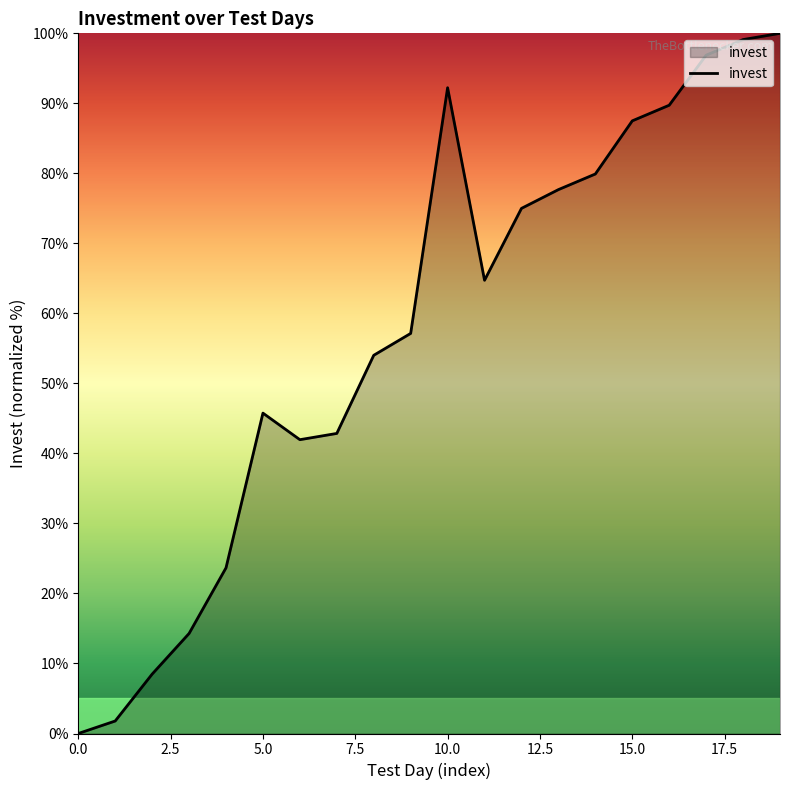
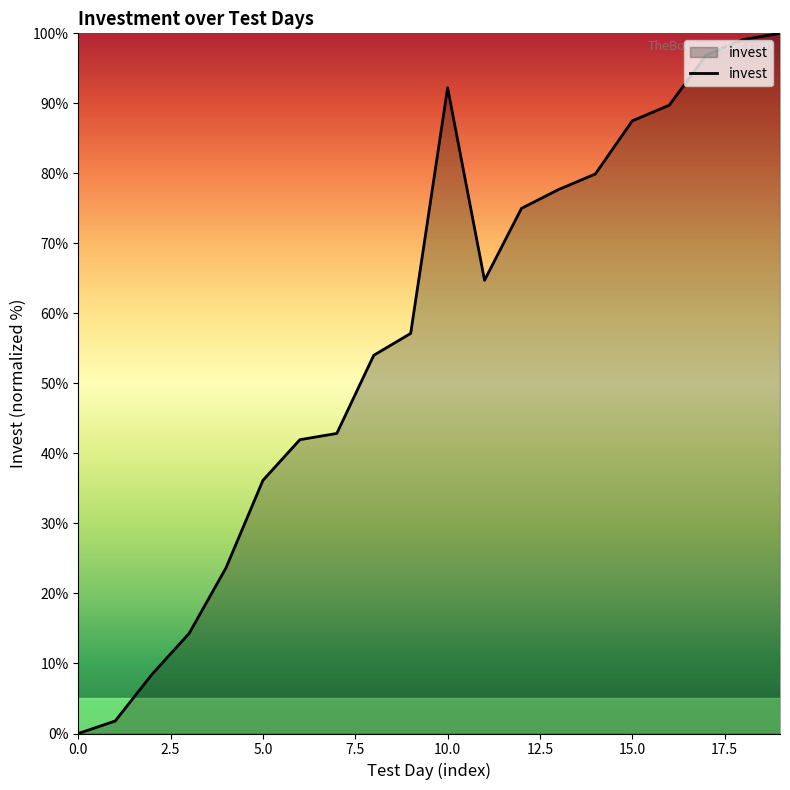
  {
-   "5.0": "46%",
+   "5.0": "36%",
    "10.0": "92%",
    "15.0": "88%"
  }
